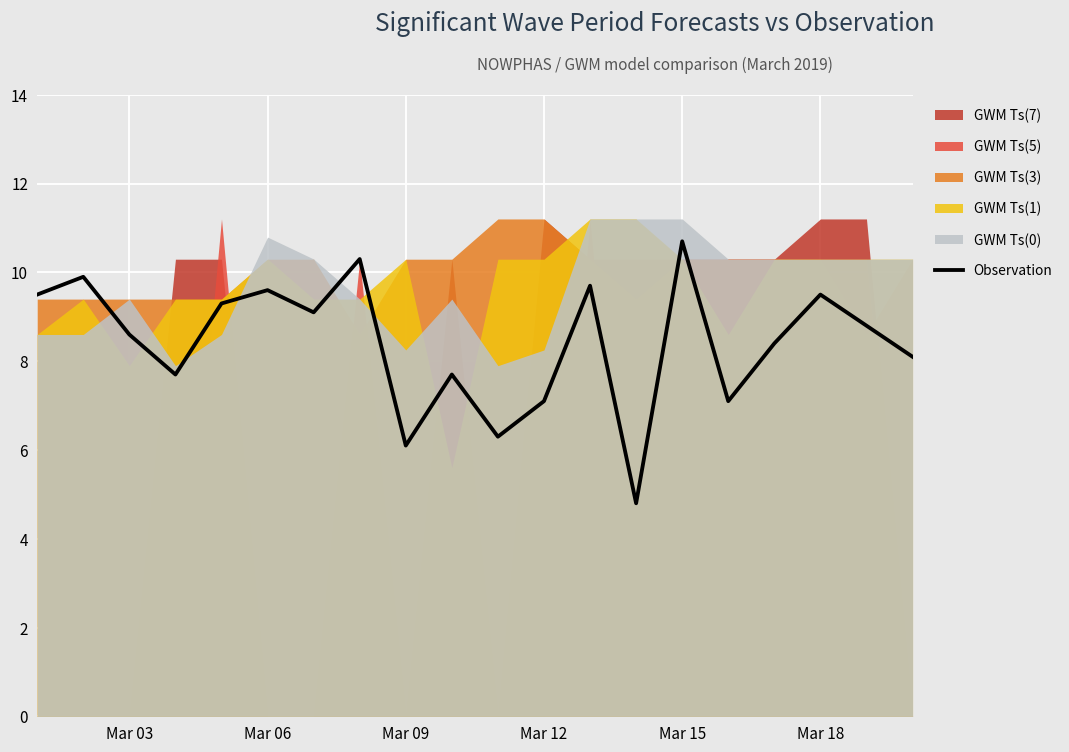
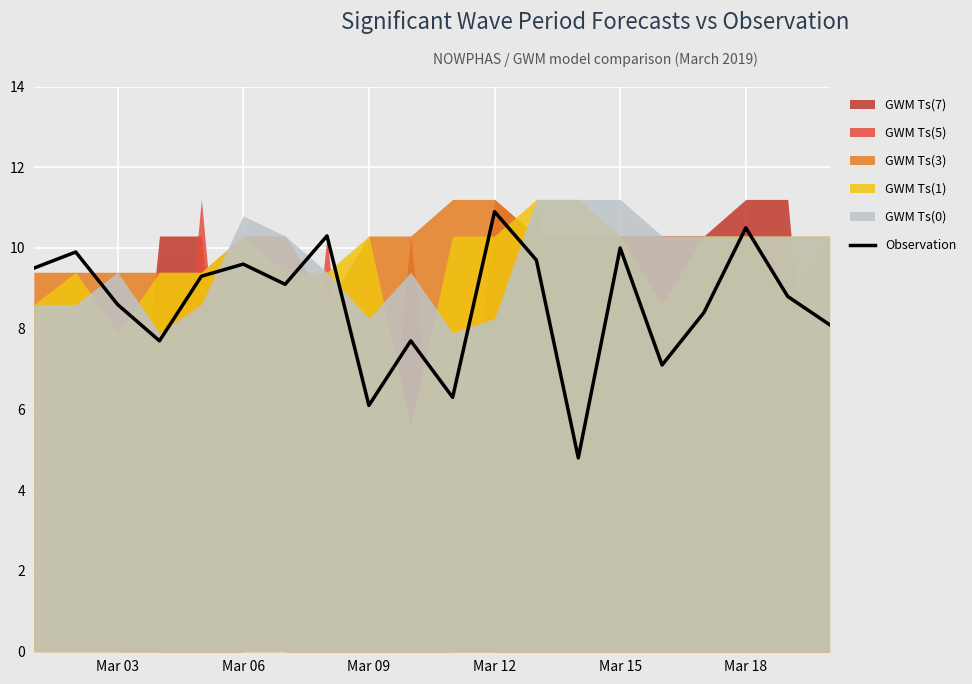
  {
    "Observation": {
      "Mar 03": 8.6,
      "Mar 06": 9.6,
      "Mar 09": 6.1,
-     "Mar 12": 7.1,
-     "Mar 15": 10.7,
-     "Mar 18": 9.5
+     "Mar 12": 10.9,
+     "Mar 15": 10.0,
+     "Mar 18": 10.5
    },
    "GWM Ts(1)": {
      "Mar 03": 7.9,
      "Mar 12": 10.3
    },
    "GWM Ts(0)": {
      "Mar 06": 10.8,
      "Mar 09": 8.3,
      "Mar 12": 8.3,
      "Mar 15": 11.2
    }
  }
